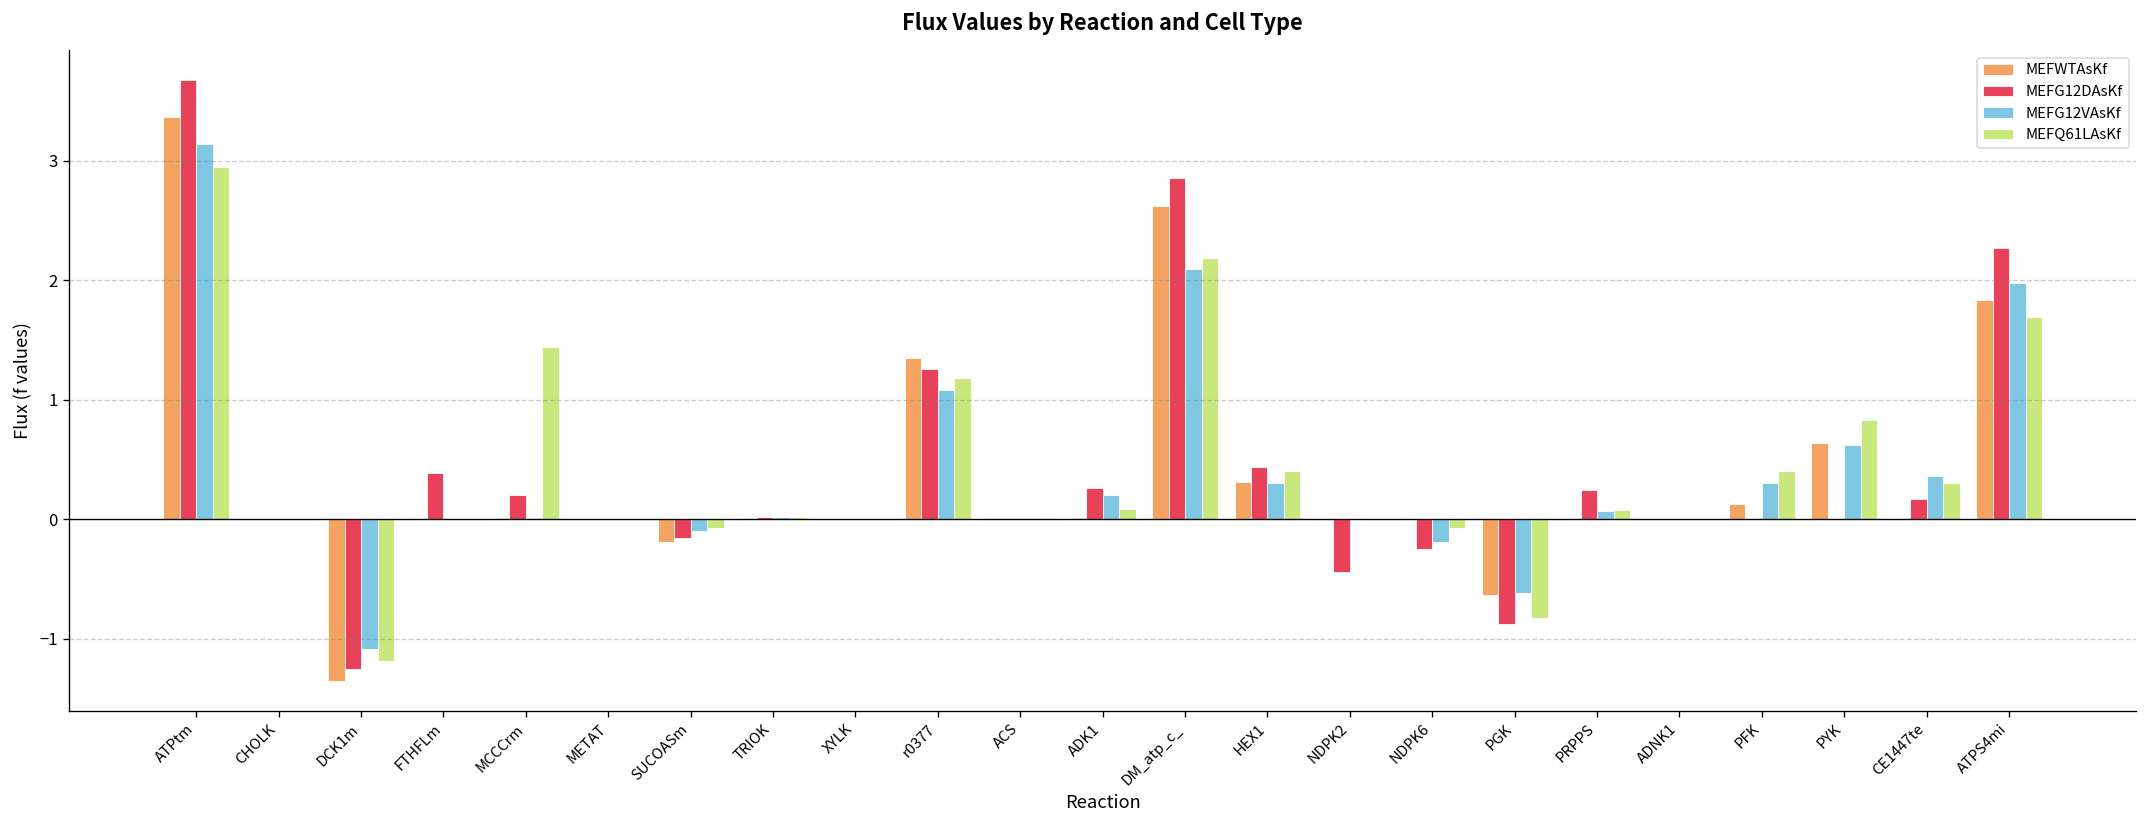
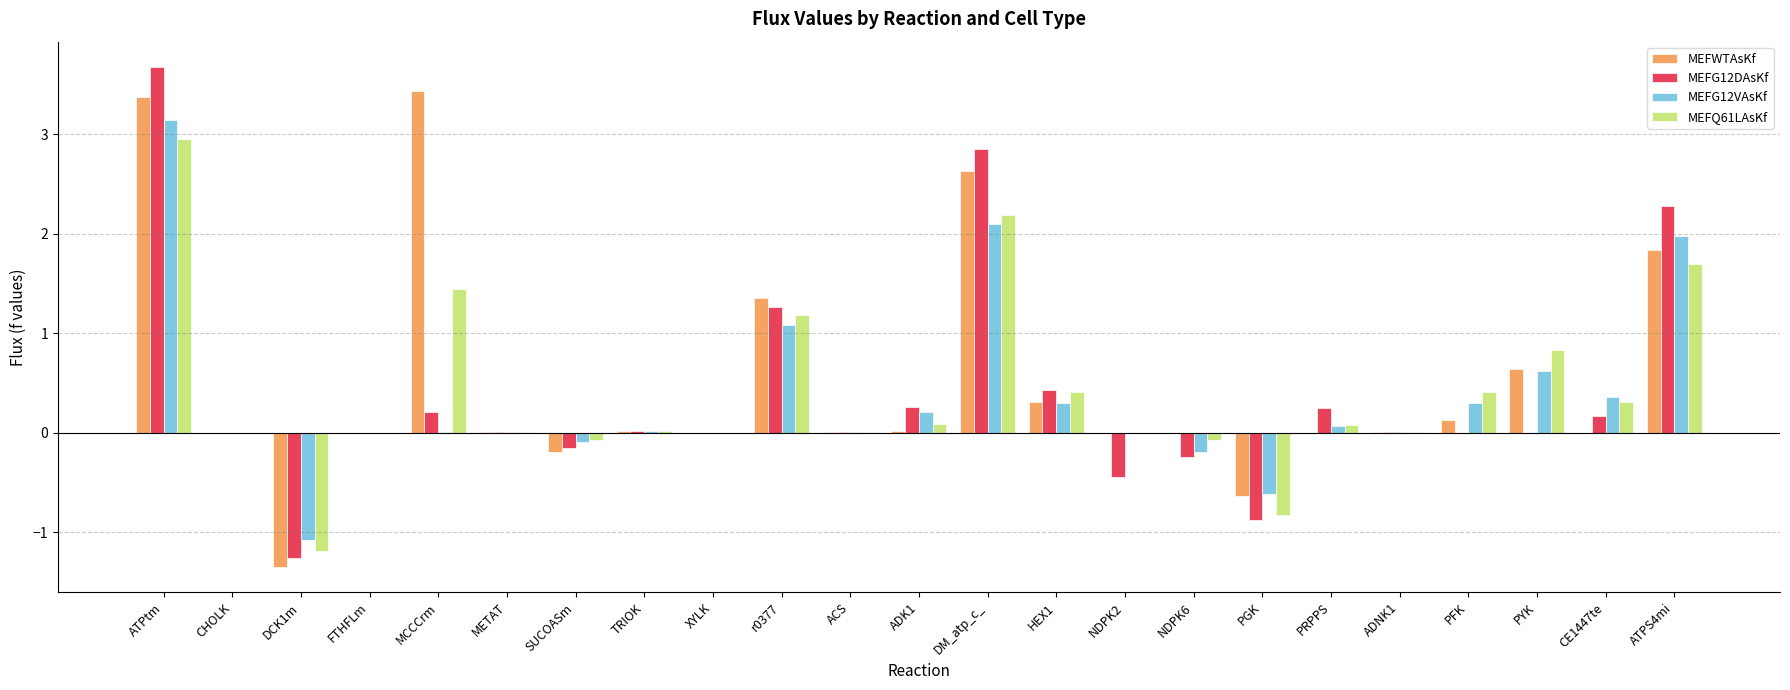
  {
    "MEFWTAsKf": {
      "ATPtm": 3.4,
      "DCK1m": -1.4,
      "FTHFLm": 0.0,
-     "MCCCrm": 0.0,
+     "MCCCrm": 3.4,
      "SUCOASm": -0.2,
      "r0377": 1.4,
      "DM_atp_c_": 2.6,
      "HEX1": 0.3,
      "NDPK2": 0.0,
      "NDPK6": 0.0,
      "PGK": -0.6,
      "PRPPS": 0.0,
      "PFK": 0.1,
      "PYK": 0.6,
      "CE1447te": 0.0,
      "ATPS4mi": 1.8
    },
    "MEFG12DAsKf": {
      "ATPtm": 3.7,
      "DCK1m": -1.3,
-     "FTHFLm": 0.4,
+     "FTHFLm": 0.0,
      "MCCCrm": 0.2,
      "SUCOASm": -0.2,
      "r0377": 1.3,
      "ADK1": 0.3,
      "DM_atp_c_": 2.9,
      "HEX1": 0.4,
      "NDPK2": -0.4,
      "NDPK6": -0.2,
      "PGK": -0.9,
      "PRPPS": 0.2,
      "PFK": 0.0,
      "PYK": 0.0,
      "CE1447te": 0.2,
      "ATPS4mi": 2.3
    },
    "MEFG12VAsKf": {
      "ATPtm": 3.1,
      "DCK1m": -1.1,
      "SUCOASm": -0.1,
      "r0377": 1.1,
      "ADK1": 0.2,
      "DM_atp_c_": 2.1,
      "HEX1": 0.3,
      "NDPK2": 0.0,
      "NDPK6": -0.2,
      "PGK": -0.6,
      "PRPPS": 0.1,
      "PFK": 0.3,
      "PYK": 0.6,
      "CE1447te": 0.4,
      "ATPS4mi": 2.0
    },
    "MEFQ61LAsKf": {
      "ATPtm": 2.9,
      "DCK1m": -1.2,
      "MCCCrm": 1.4,
      "SUCOASm": -0.1,
      "r0377": 1.2,
      "ADK1": 0.1,
      "DM_atp_c_": 2.2,
      "HEX1": 0.4,
      "NDPK2": 0.0,
      "NDPK6": -0.1,
      "PGK": -0.8,
      "PRPPS": 0.1,
      "PFK": 0.4,
      "PYK": 0.8,
      "CE1447te": 0.3,
      "ATPS4mi": 1.7
    }
  }
